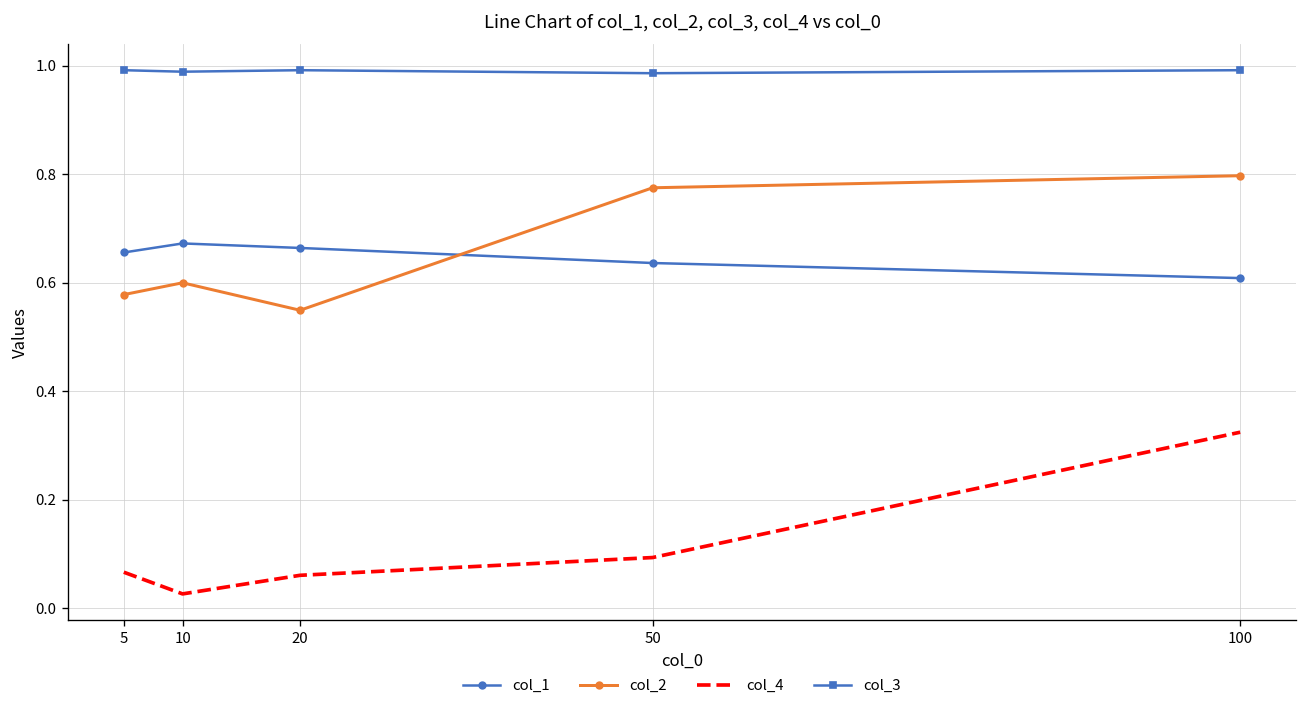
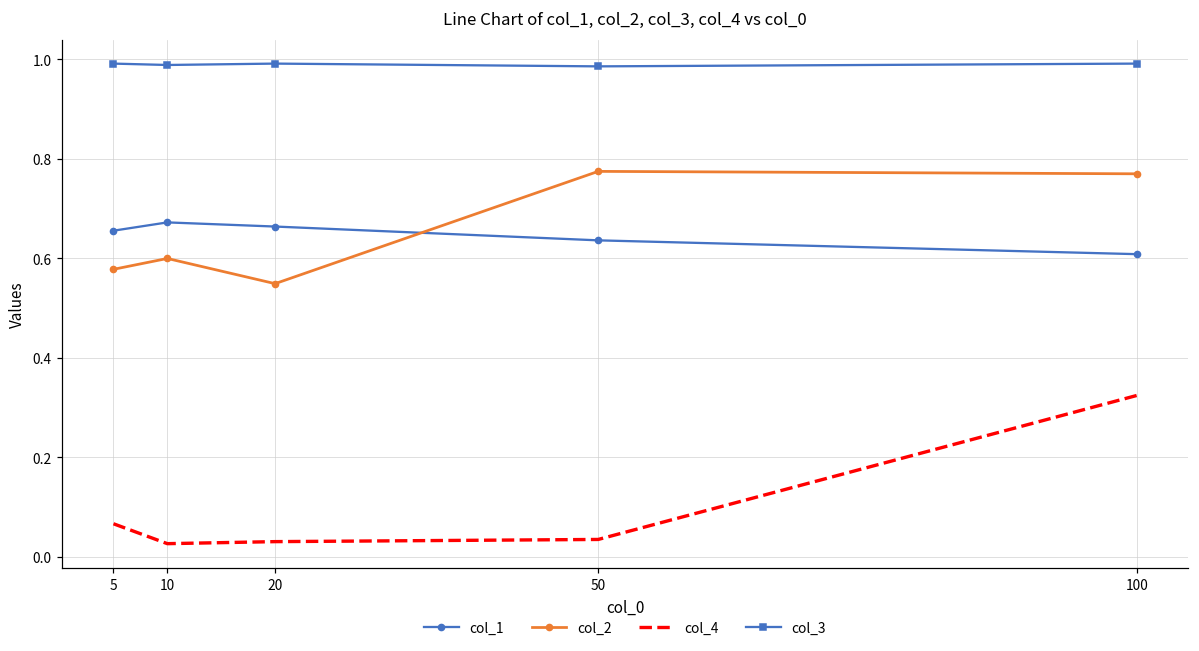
  {
    "col_2": {
      "5": 0.58,
      "10": 0.60,
      "20": 0.55,
      "50": 0.77,
-     "100": 0.80
+     "100": 0.77
    },
    "col_4": {
      "5": 0.07,
      "10": 0.03,
-     "20": 0.06,
-     "50": 0.09,
+     "20": 0.03,
+     "50": 0.03,
      "100": 0.32
    }
  }
